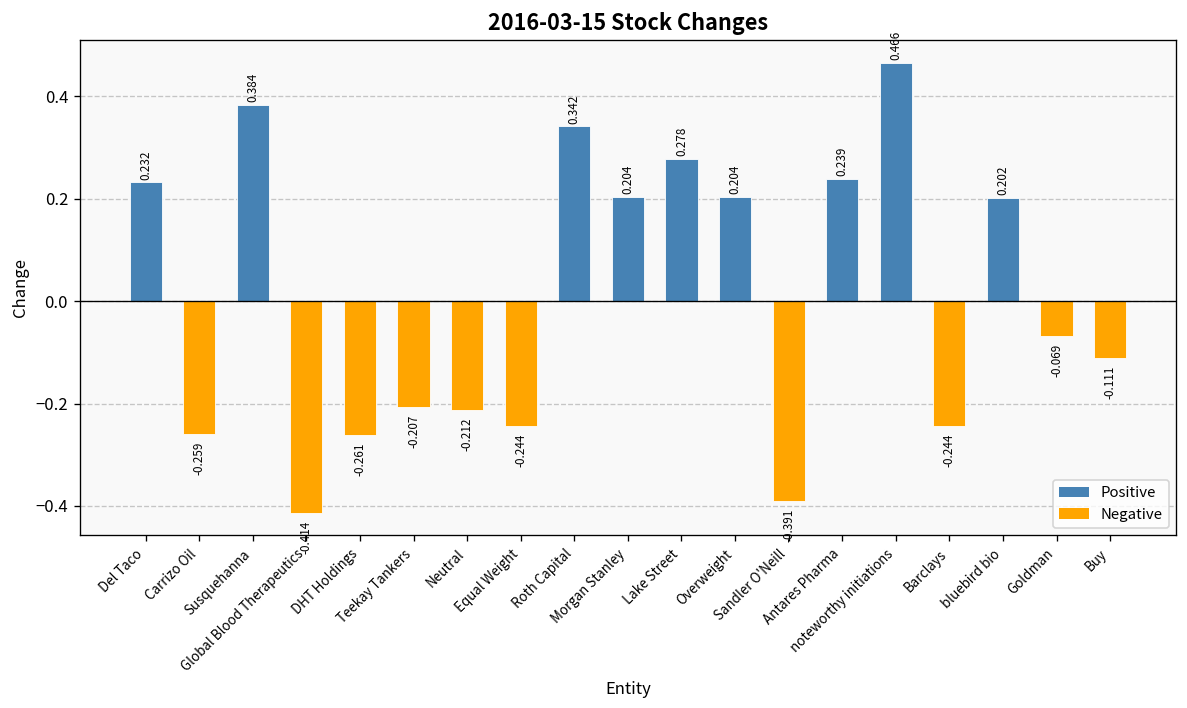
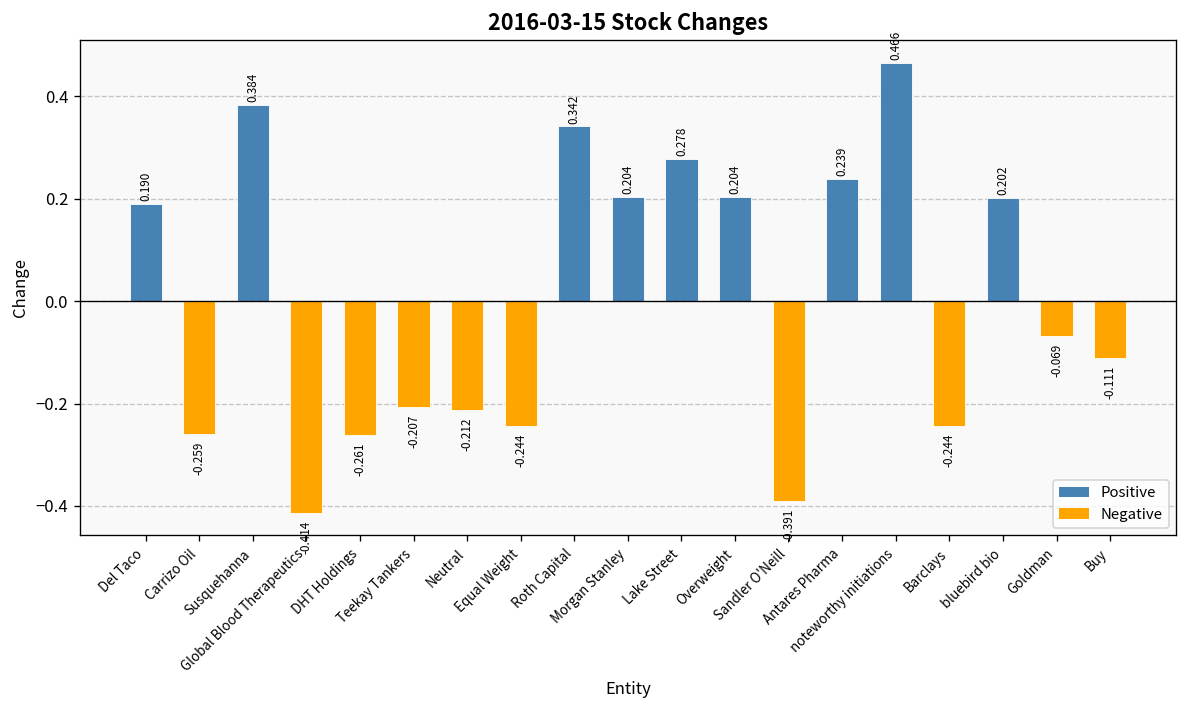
  {
-   "Del Taco": 0.232,
+   "Del Taco": 0.190,
    "Carrizo Oil": -0.259,
    "Susquehanna": 0.384,
    "Global Blood Therapeutics": -0.414,
    "DHT Holdings": -0.261,
    "Teekay Tankers": -0.207,
    "Neutral": -0.212,
    "Equal Weight": -0.244,
    "Roth Capital": 0.342,
    "Morgan Stanley": 0.204,
    "Lake Street": 0.278,
    "Overweight": 0.204,
    "Sandler O'Neill": -0.391,
    "Antares Pharma": 0.239,
    "noteworthy initiations": 0.466,
    "Barclays": -0.244,
    "bluebird bio": 0.202,
    "Goldman": -0.069,
    "Buy": -0.111
  }
